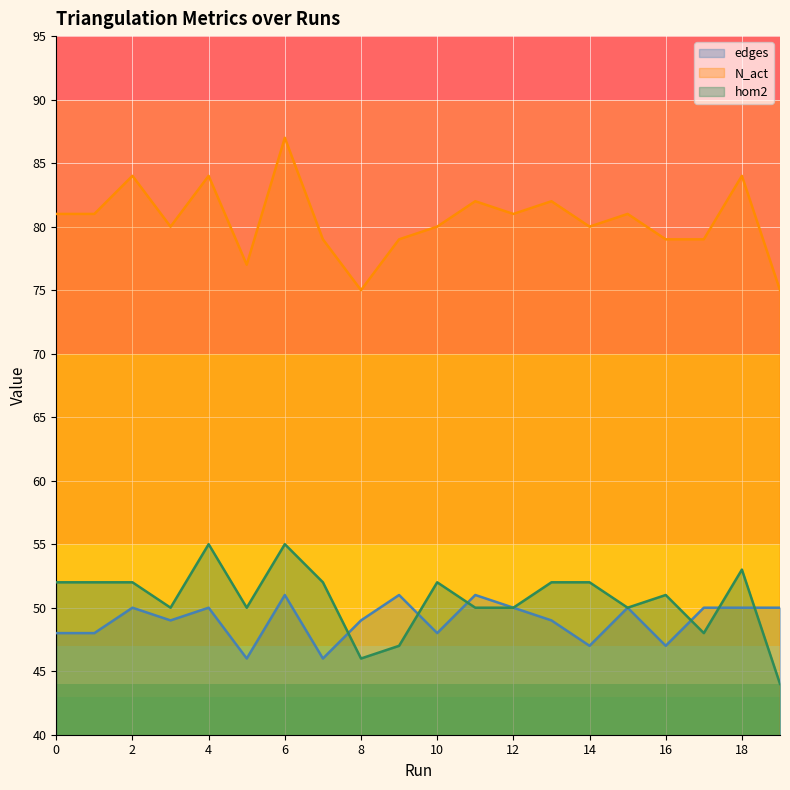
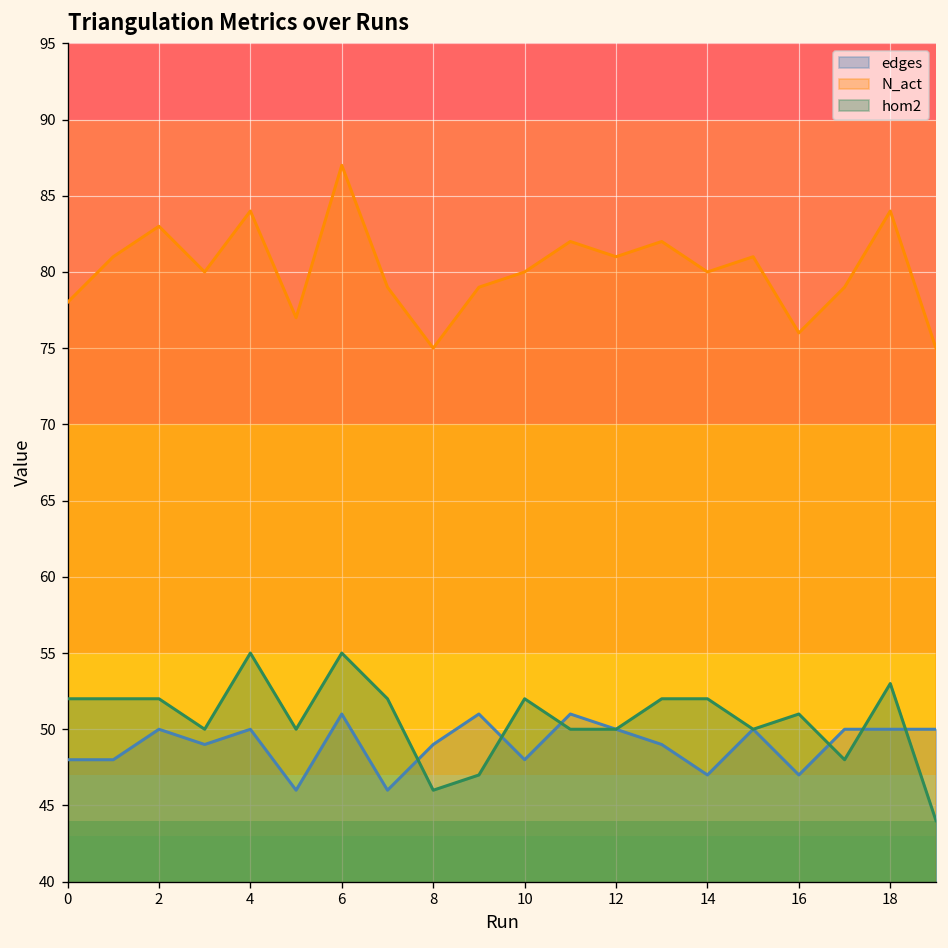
  {
    "N_act": {
-     "0": 81,
-     "2": 84,
+     "0": 78,
+     "2": 83,
      "4": 84,
      "6": 87,
      "8": 75,
      "10": 80,
      "12": 81,
      "14": 80,
-     "16": 79,
+     "16": 76,
      "18": 84
    }
  }
